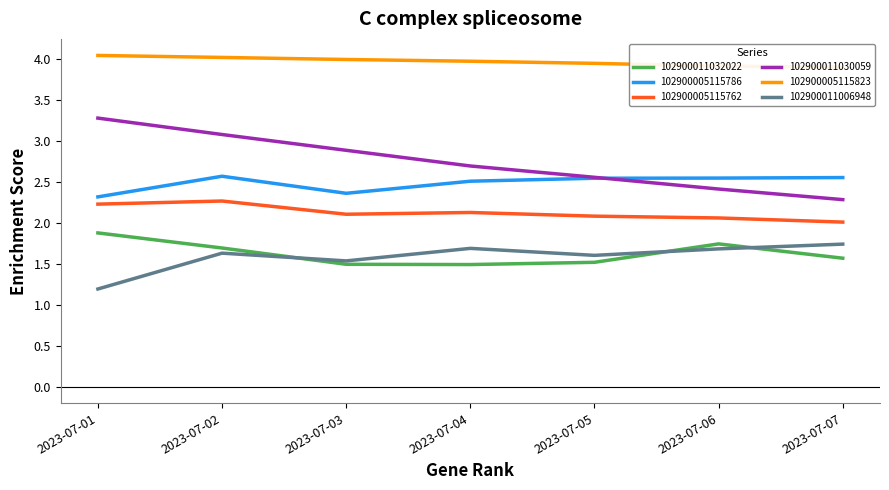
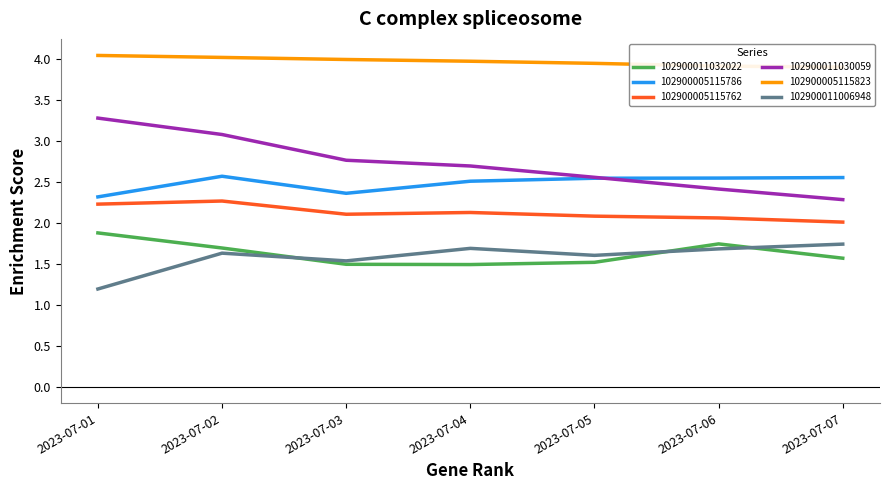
  {
    "102900011032022": {
      "2023-07-01": 1.9,
      "2023-07-02": 1.7,
      "2023-07-03": 1.5,
      "2023-07-04": 1.5,
      "2023-07-05": 1.5,
      "2023-07-06": 1.7,
      "2023-07-07": 1.6
    },
    "102900005115786": {
      "2023-07-01": 2.3,
      "2023-07-02": 2.6,
      "2023-07-03": 2.4,
      "2023-07-04": 2.5,
      "2023-07-06": 2.5,
      "2023-07-07": 2.6
    },
    "102900005115762": {
      "2023-07-01": 2.2,
      "2023-07-02": 2.3,
      "2023-07-03": 2.1,
      "2023-07-04": 2.1,
      "2023-07-05": 2.1,
      "2023-07-06": 2.1,
      "2023-07-07": 2.0
    },
    "102900011030059": {
      "2023-07-01": 3.3,
      "2023-07-02": 3.1,
-     "2023-07-03": 2.9,
+     "2023-07-03": 2.8,
      "2023-07-04": 2.7,
      "2023-07-06": 2.4,
      "2023-07-07": 2.3
    },
    "102900005115823": {
      "2023-07-01": 4.0,
      "2023-07-02": 4.0,
      "2023-07-03": 4.0,
      "2023-07-04": 4.0,
      "2023-07-05": 3.9
    },
    "102900011006948": {
      "2023-07-01": 1.2,
      "2023-07-02": 1.6,
      "2023-07-03": 1.5,
      "2023-07-04": 1.7,
      "2023-07-05": 1.6,
      "2023-07-06": 1.7,
      "2023-07-07": 1.7
    }
  }
